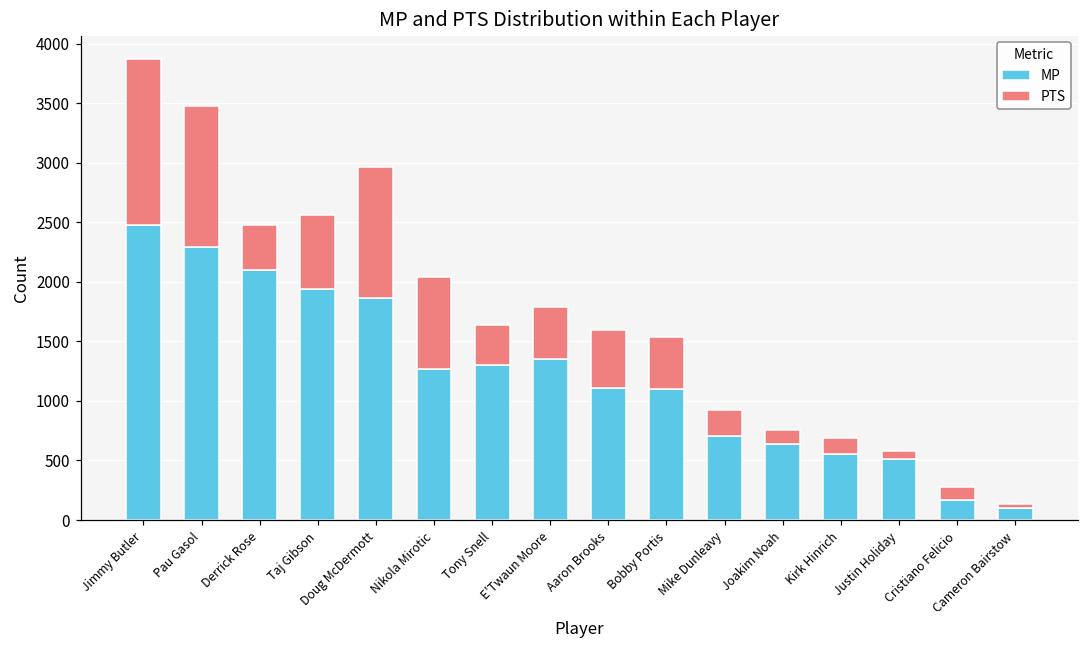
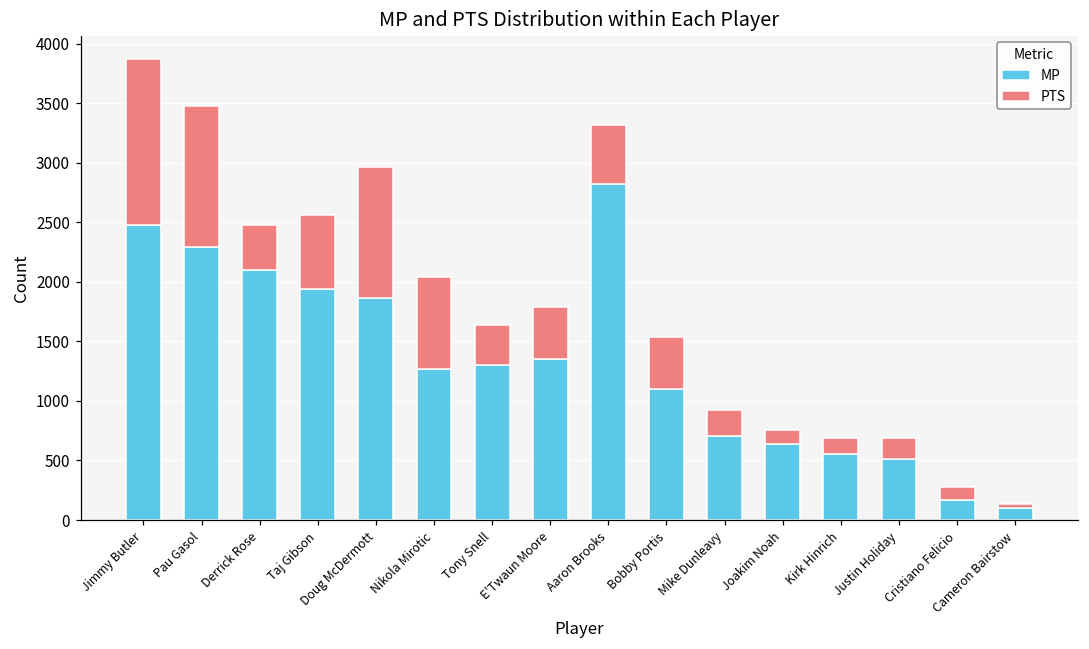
  {
    "MP": {
      "Jimmy Butler": 2470,
      "Pau Gasol": 2290,
      "Derrick Rose": 2100,
      "Taj Gibson": 1940,
      "Doug McDermott": 1860,
      "Nikola Mirotic": 1270,
      "Tony Snell": 1300,
      "E'Twaun Moore": 1350,
-     "Aaron Brooks": 1110,
+     "Aaron Brooks": 2820,
      "Bobby Portis": 1100,
      "Mike Dunleavy": 700,
      "Joakim Noah": 640,
      "Kirk Hinrich": 560,
      "Justin Holiday": 510,
      "Cristiano Felicio": 170,
      "Cameron Bairstow": 100
    },
    "PTS": {
      "Jimmy Butler": 1400,
      "Pau Gasol": 1190,
      "Derrick Rose": 380,
      "Taj Gibson": 630,
      "Doug McDermott": 1100,
      "Nikola Mirotic": 780,
      "Tony Snell": 340,
      "E'Twaun Moore": 440,
      "Aaron Brooks": 490,
      "Bobby Portis": 440,
      "Mike Dunleavy": 220,
      "Joakim Noah": 120,
      "Kirk Hinrich": 130,
-     "Justin Holiday": 70,
+     "Justin Holiday": 180,
      "Cristiano Felicio": 110,
      "Cameron Bairstow": 30
    }
  }
